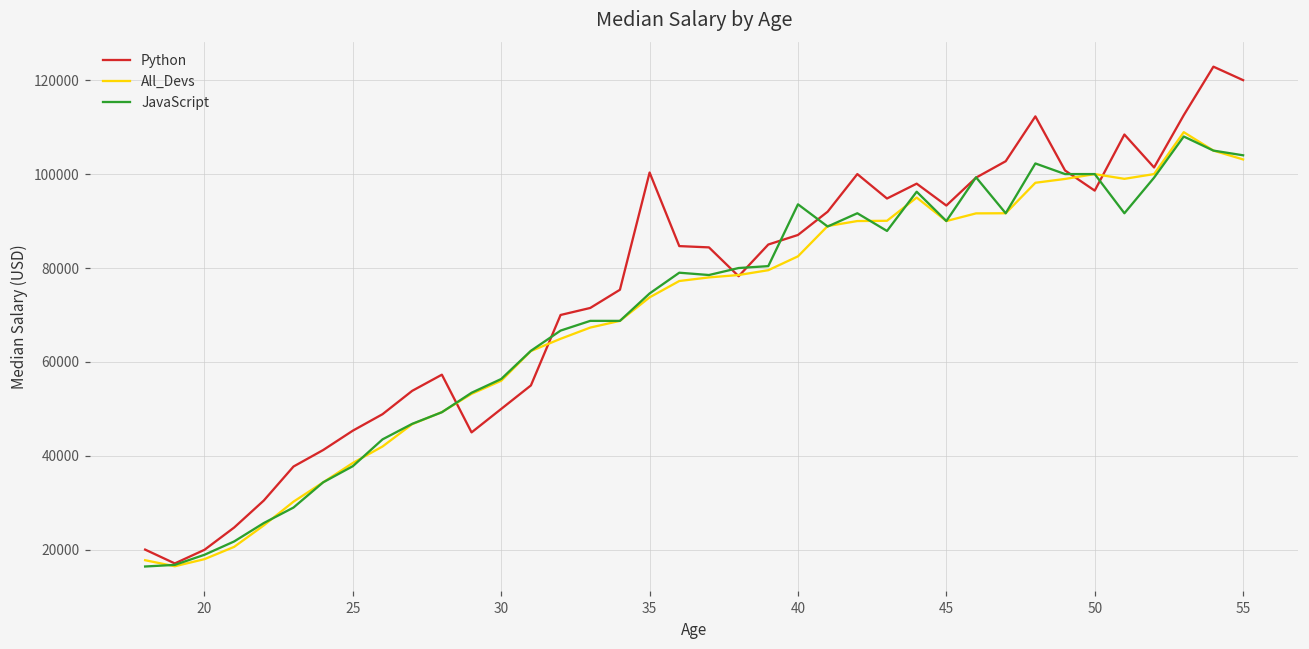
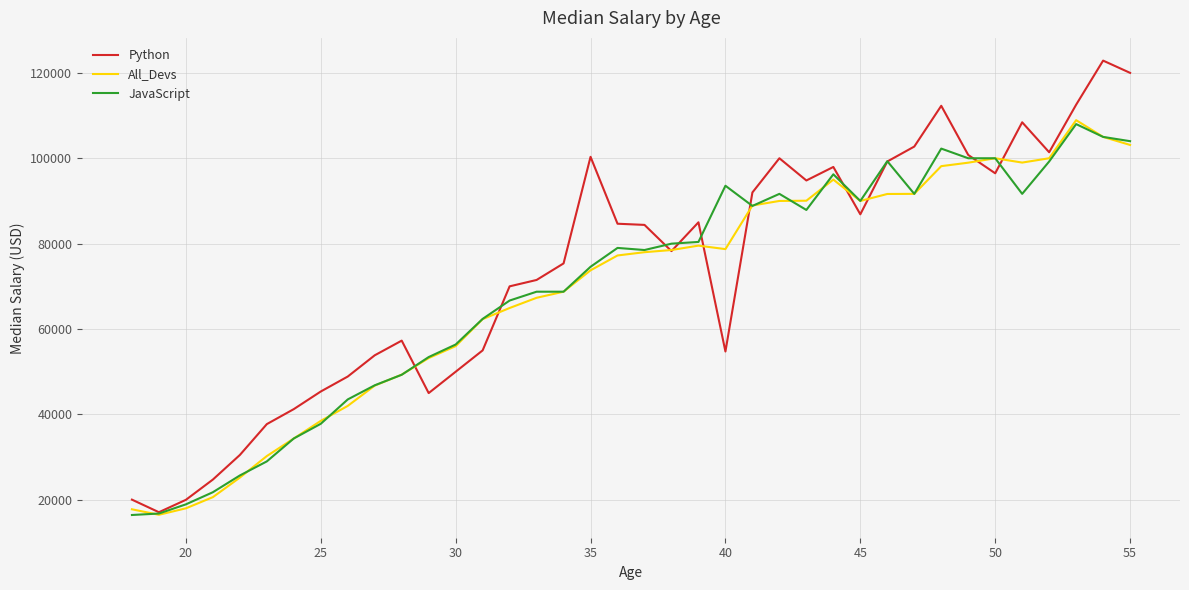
  {
    "Python": {
      "20": 20000,
      "25": 45000,
      "30": 50000,
      "35": 100000,
-     "40": 87000,
-     "45": 93000,
+     "40": 55000,
+     "45": 87000,
      "50": 96000,
      "55": 120000
    },
    "All_Devs": {
      "20": 18000,
      "25": 38000,
      "35": 74000,
-     "40": 82000,
+     "40": 79000,
      "55": 103000
    },
    "JavaScript": {
      "20": 19000,
      "25": 38000,
      "35": 75000,
      "40": 94000,
      "55": 104000
    }
  }
